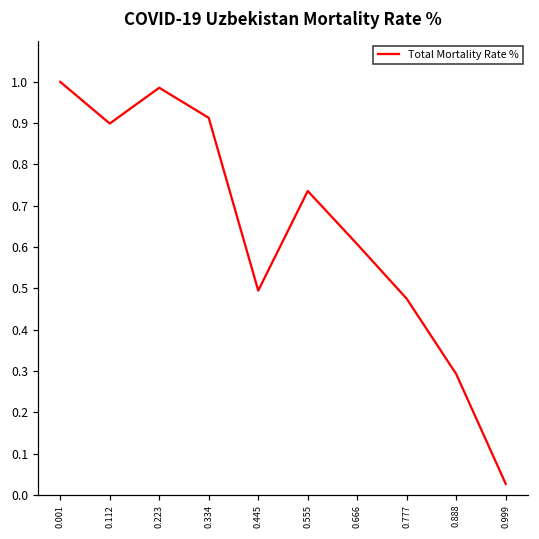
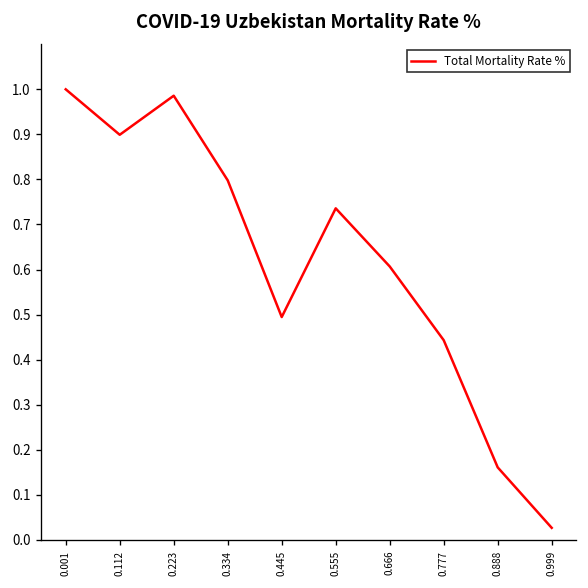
  {
    "0.001": 1.00,
    "0.112": 0.90,
    "0.223": 0.99,
-   "0.334": 0.91,
+   "0.334": 0.80,
    "0.445": 0.49,
    "0.555": 0.74,
    "0.666": 0.61,
-   "0.777": 0.47,
-   "0.888": 0.29,
+   "0.777": 0.44,
+   "0.888": 0.16,
    "0.999": 0.03
  }
